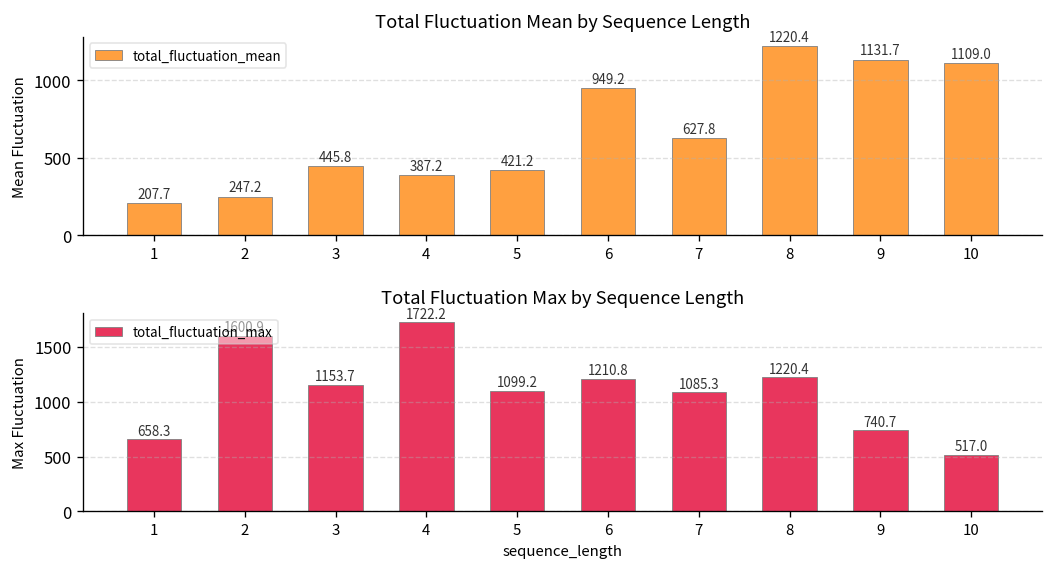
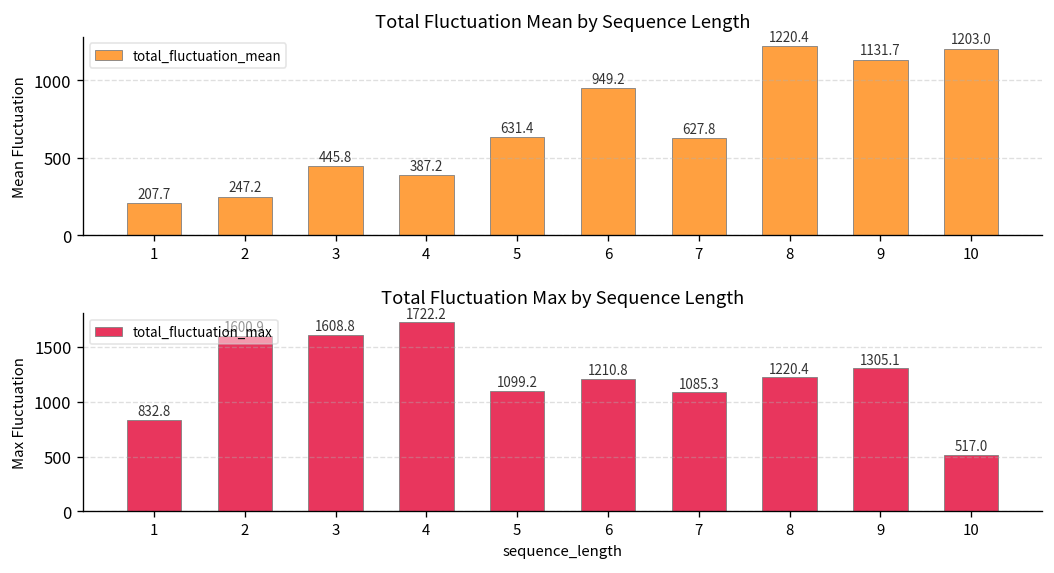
  {
    "Total Fluctuation Mean by Sequence Length": {
      "1": 207.7,
      "2": 247.2,
      "3": 445.8,
      "4": 387.2,
-     "5": 421.2,
+     "5": 631.4,
      "6": 949.2,
      "7": 627.8,
      "8": 1220.4,
      "9": 1131.7,
-     "10": 1109.0
+     "10": 1203.0
    },
    "Total Fluctuation Max by Sequence Length": {
-     "1": 658.3,
-     "3": 1153.7,
+     "1": 832.8,
+     "3": 1608.8,
      "4": 1722.2,
      "5": 1099.2,
      "6": 1210.8,
      "7": 1085.3,
      "8": 1220.4,
-     "9": 740.7,
+     "9": 1305.1,
      "10": 517.0
    }
  }
